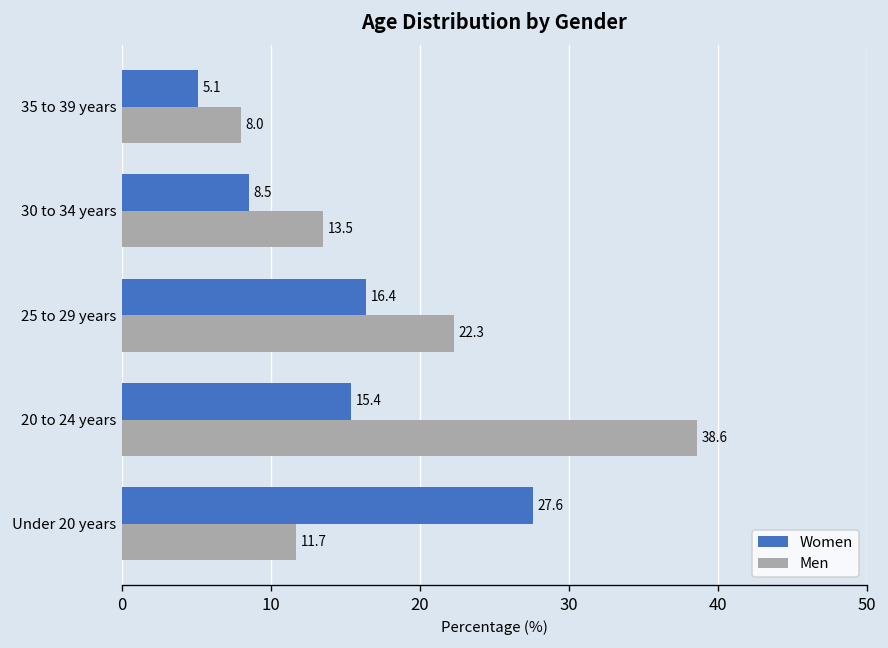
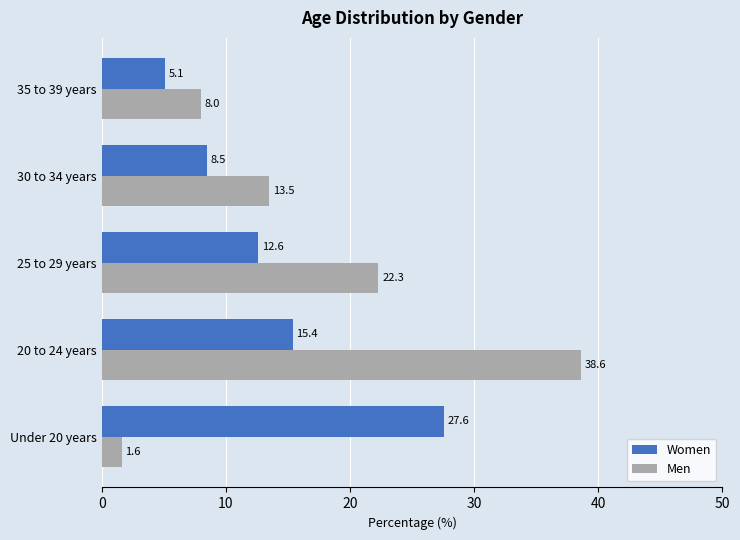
  {
    "Women": {
      "35 to 39 years": 5.1,
      "30 to 34 years": 8.5,
-     "25 to 29 years": 16.4,
+     "25 to 29 years": 12.6,
      "20 to 24 years": 15.4,
      "Under 20 years": 27.6
    },
    "Men": {
      "35 to 39 years": 8.0,
      "30 to 34 years": 13.5,
      "25 to 29 years": 22.3,
      "20 to 24 years": 38.6,
-     "Under 20 years": 11.7
+     "Under 20 years": 1.6
    }
  }
